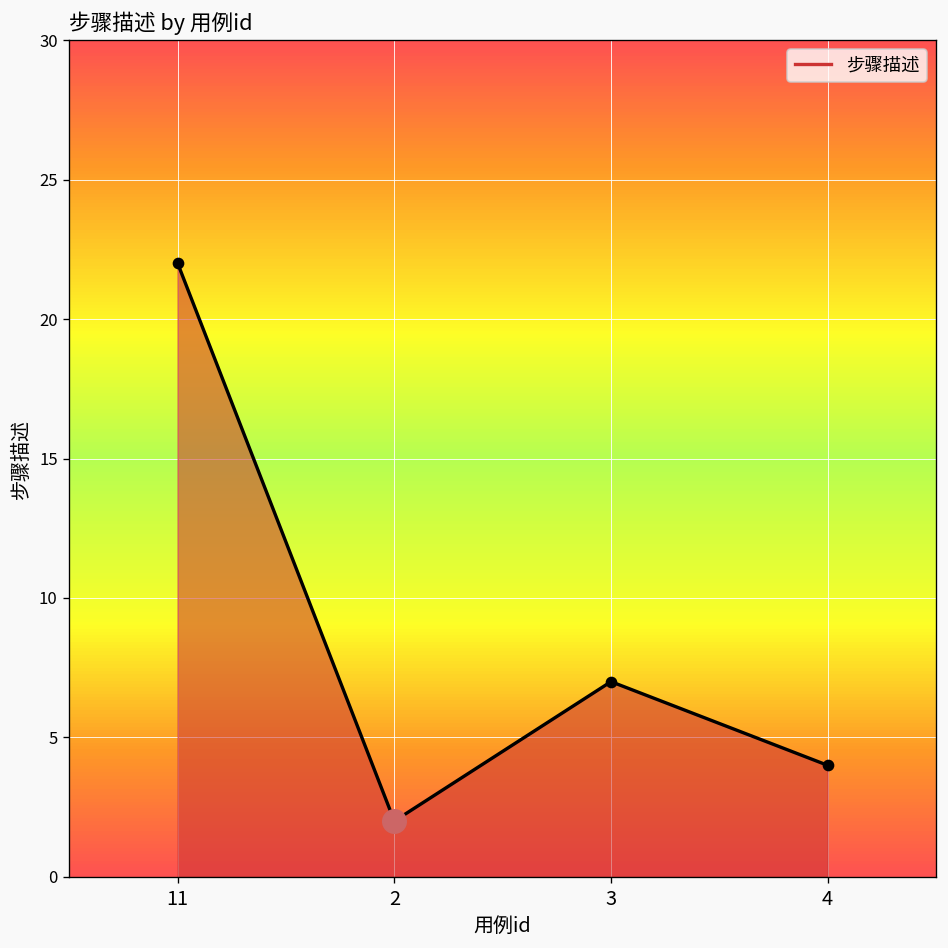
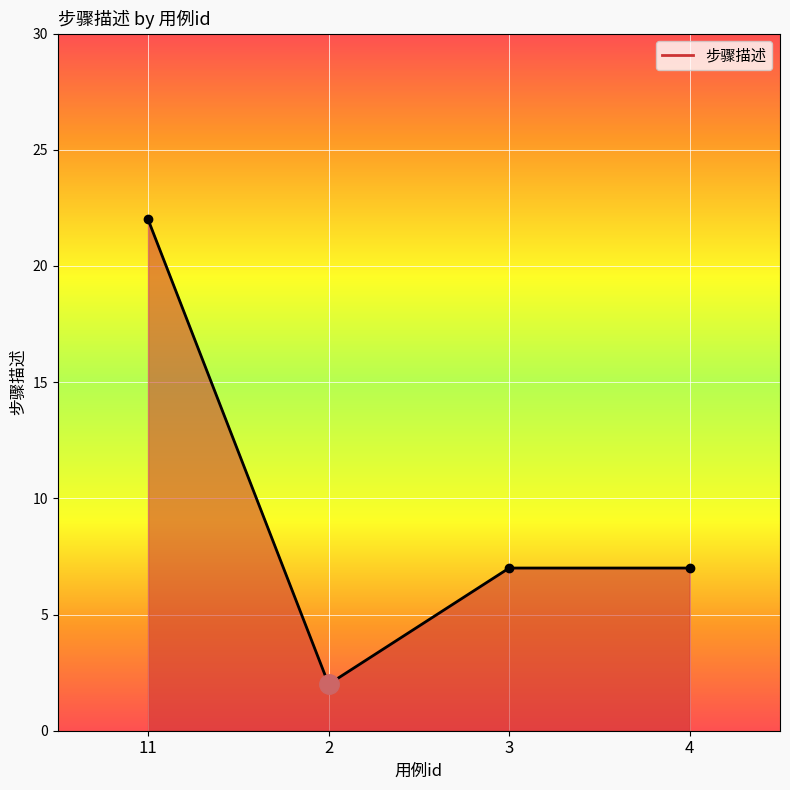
  {
    "步骤描述": {
      "11": 22,
      "3": 7,
-     "4": 4
+     "4": 7
    }
  }
